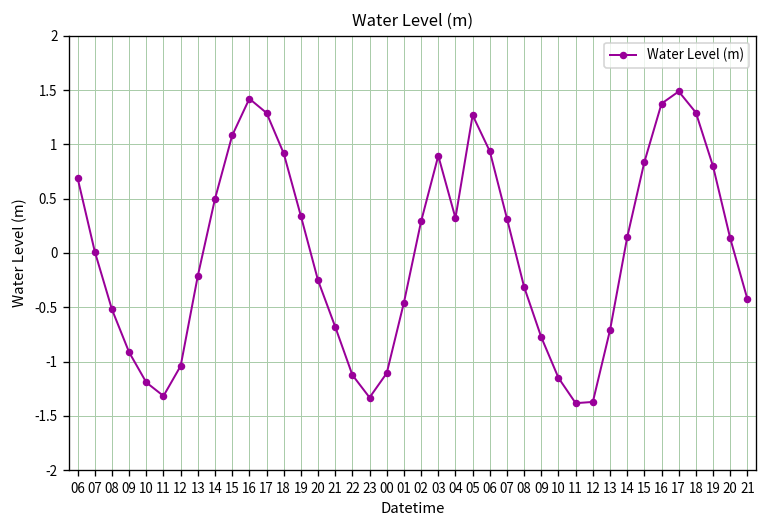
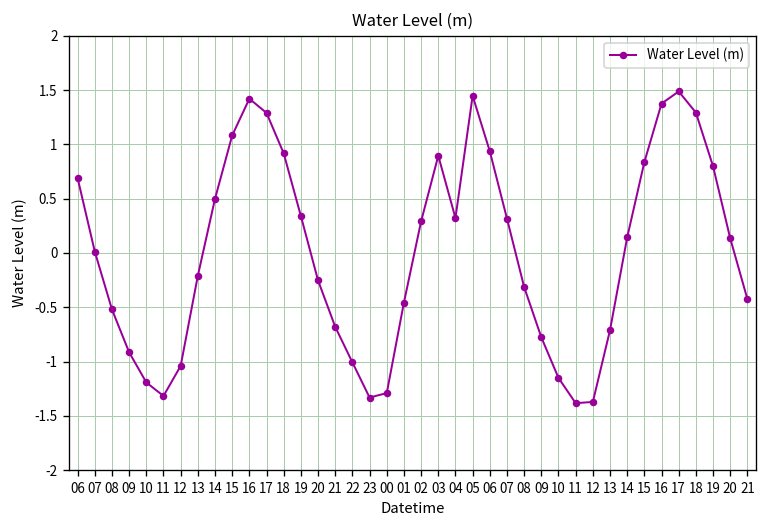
  {
-   "22": -1.1,
+   "22": -1.0,
    "23": -1.3,
-   "00": -1.1,
+   "00": -1.3,
    "01": -0.5,
    "02": 0.3,
    "03": 0.9,
    "04": 0.3,
-   "05": 1.3
+   "05": 1.4
  }
